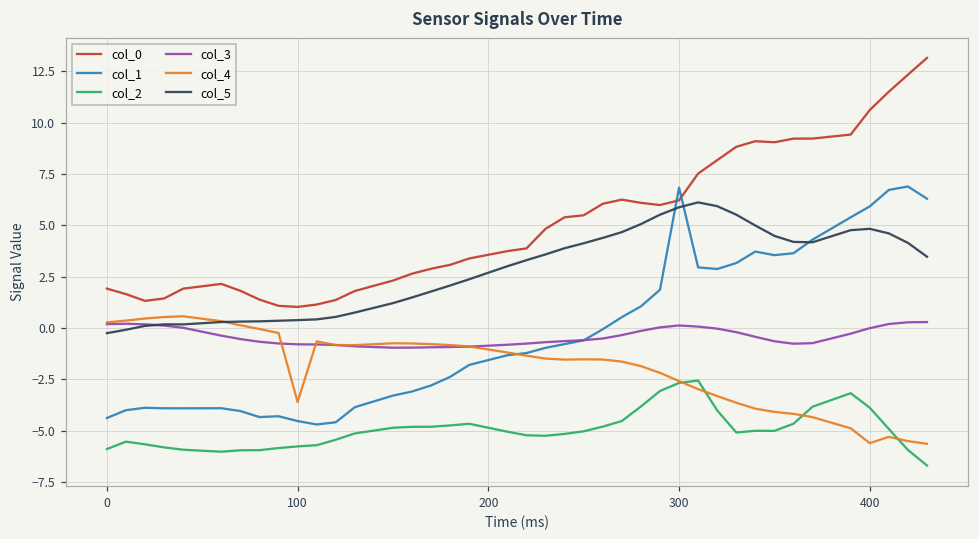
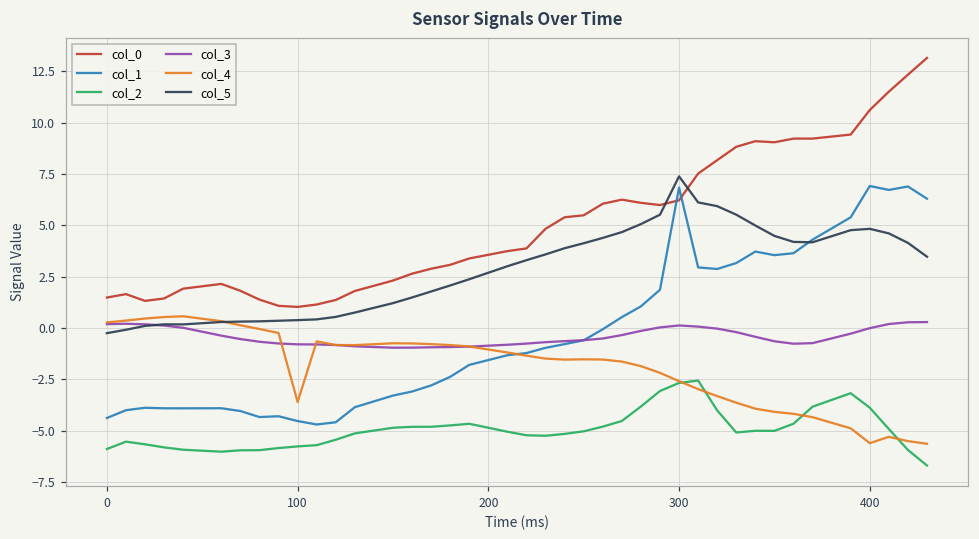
  {
    "col_0": {
-     "0": 1.9,
+     "0": 1.5,
      "100": 1.0,
      "300": 6.2,
      "400": 10.6
    },
    "col_1": {
      "0": -4.4,
      "100": -4.5,
      "300": 6.8,
-     "400": 5.9
+     "400": 6.9
    },
    "col_2": {
      "0": -5.9,
      "100": -5.8,
      "400": -3.9
    },
    "col_3": {
      "100": -0.8,
      "300": 0.1,
      "400": 0.0
    },
    "col_4": {
      "100": -3.6,
      "400": -5.6
    },
    "col_5": {
      "0": -0.3,
      "100": 0.4,
-     "300": 5.9,
+     "300": 7.4,
      "400": 4.8
    }
  }
